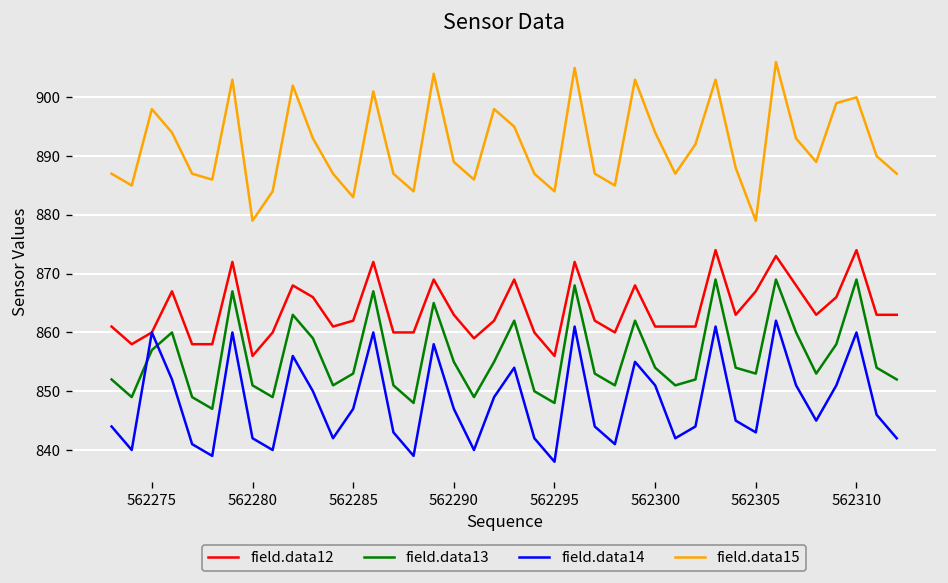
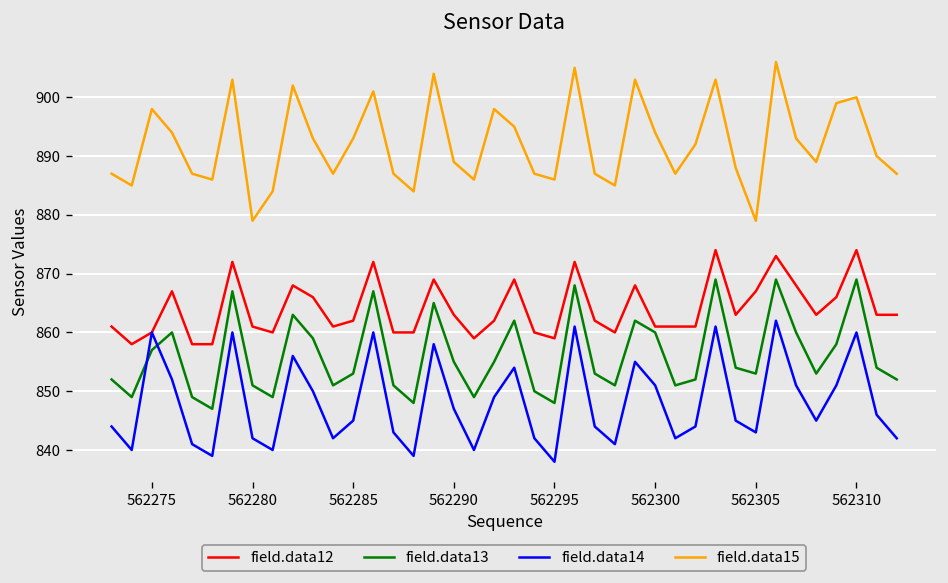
  {
    "field.data12": {
-     "562280": 856,
+     "562280": 861,
      "562285": 862,
      "562290": 863,
-     "562295": 856,
+     "562295": 859,
      "562300": 861,
      "562305": 867,
      "562310": 874
    },
    "field.data13": {
      "562275": 857,
      "562280": 851,
      "562285": 853,
      "562290": 855,
      "562295": 848,
-     "562300": 854,
+     "562300": 860,
      "562305": 853,
      "562310": 869
    },
    "field.data14": {
      "562280": 842,
-     "562285": 847,
+     "562285": 845,
      "562290": 847,
      "562295": 838,
      "562300": 851,
      "562305": 843,
      "562310": 860
    },
    "field.data15": {
      "562275": 898,
      "562280": 879,
-     "562285": 883,
+     "562285": 893,
      "562290": 889,
-     "562295": 884,
+     "562295": 886,
      "562300": 894,
      "562305": 879,
      "562310": 900
    }
  }
